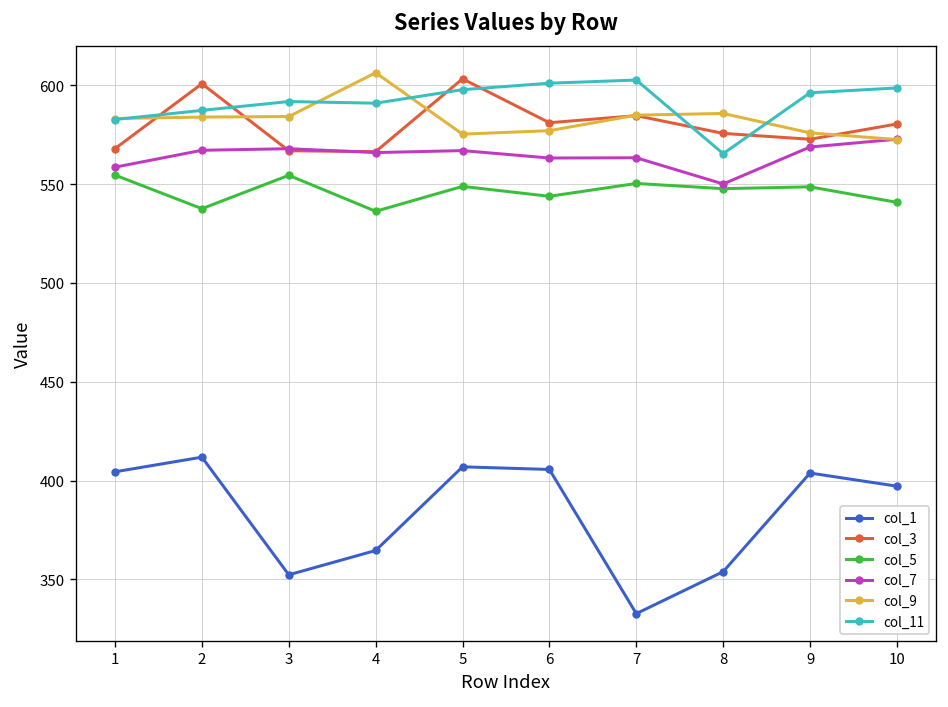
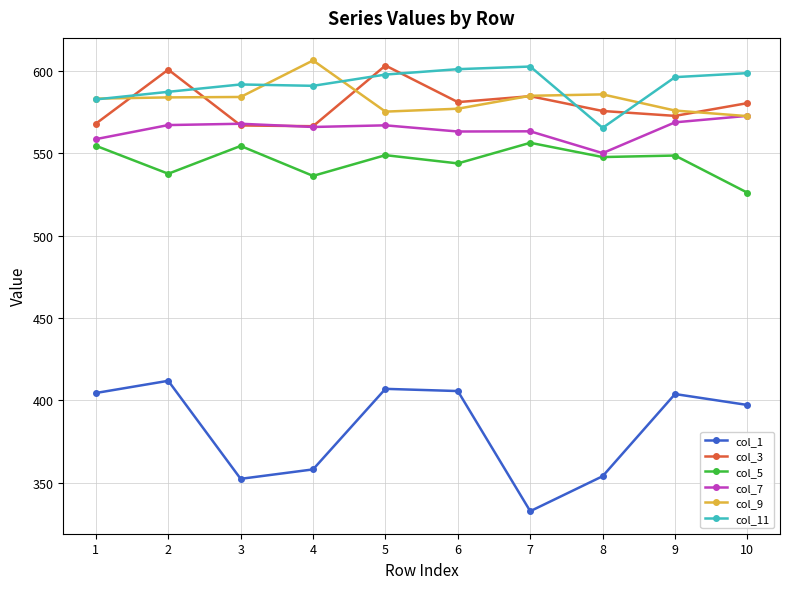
  {
    "col_1": {
      "1": 404,
      "2": 412,
      "3": 352,
-     "4": 365,
+     "4": 358,
      "5": 407,
      "6": 406,
      "7": 333,
      "8": 354,
      "9": 404,
      "10": 397
    },
    "col_3": {
      "1": 568,
      "2": 601,
      "5": 603,
      "6": 581,
      "8": 576,
      "9": 573,
      "10": 580
    },
    "col_5": {
      "1": 555,
      "2": 538,
      "3": 554,
      "4": 536,
      "5": 549,
      "6": 544,
-     "7": 550,
+     "7": 556,
      "8": 548,
      "9": 549,
-     "10": 541
+     "10": 526
    },
    "col_7": {
      "1": 559,
      "2": 567,
      "5": 567,
      "6": 563,
      "7": 563,
      "8": 550,
      "9": 569
    },
    "col_9": {
      "2": 584,
      "3": 584,
      "4": 606,
      "5": 575,
      "6": 577,
      "8": 586,
      "9": 576
    },
    "col_11": {
      "2": 587,
      "3": 592,
      "4": 591,
      "5": 598,
      "6": 601,
      "7": 603,
      "8": 565,
      "9": 596,
      "10": 599
    }
  }
